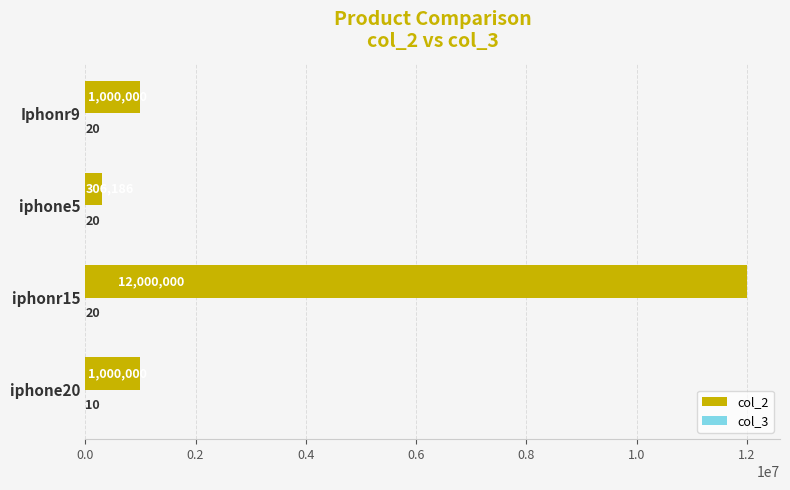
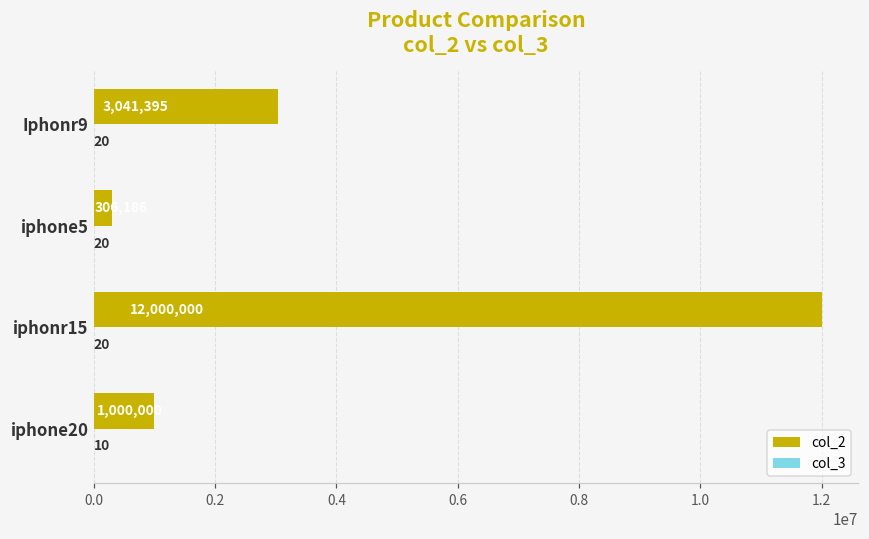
  {
    "col_2": {
-     "Iphonr9": "1,000,000",
+     "Iphonr9": "3,041,395",
      "iphonr15": "12,000,000",
      "iphone20": "1,000,000"
    },
    "col_3": {
      "Iphonr9": "20",
      "iphone5": "20",
      "iphonr15": "20",
      "iphone20": "10"
    }
  }
